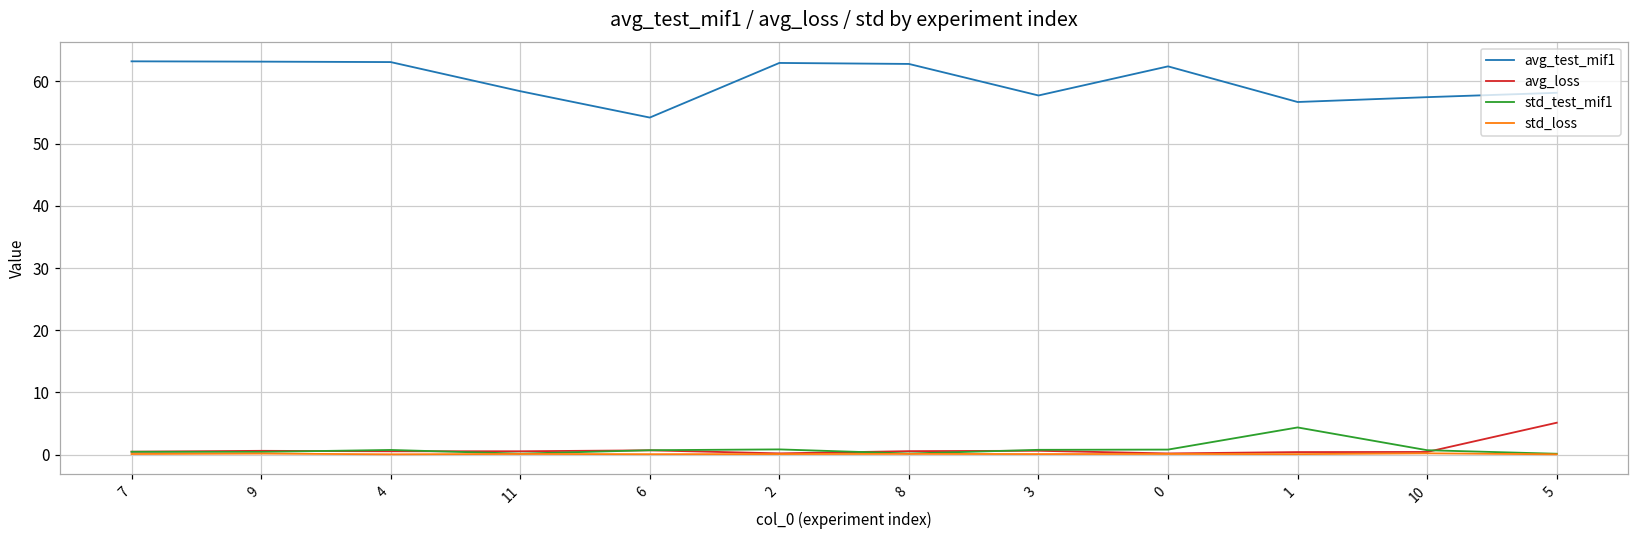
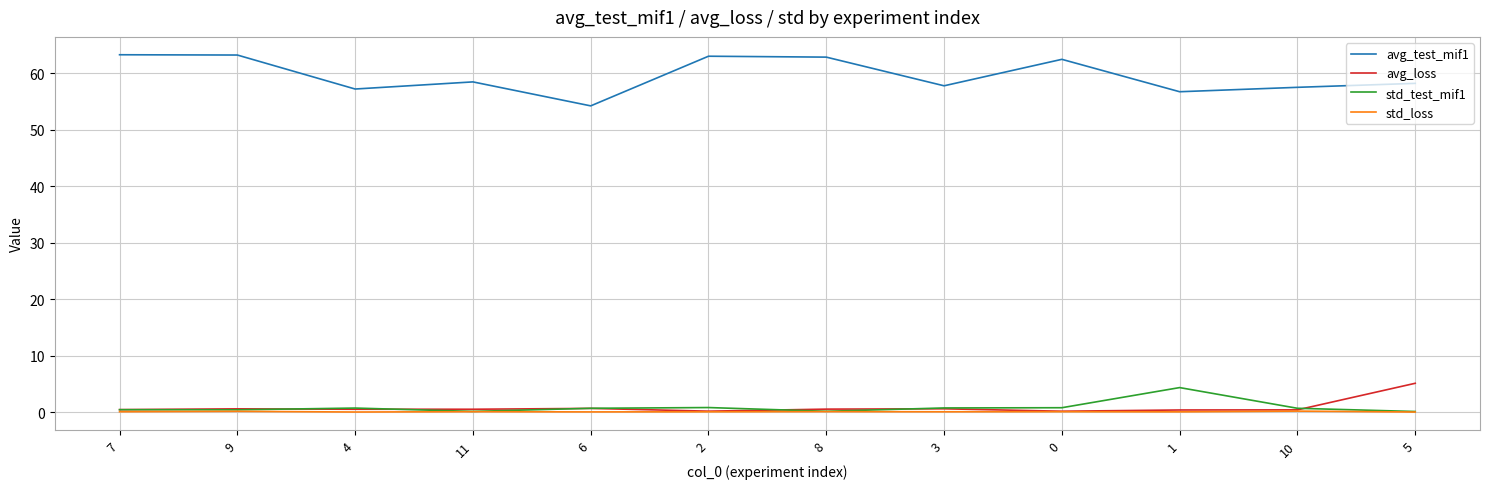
  {
    "avg_test_mif1": {
      "7": 63,
      "9": 63,
-     "4": 63,
+     "4": 57,
      "11": 58,
      "6": 54,
      "2": 63,
      "8": 63,
      "3": 58,
      "0": 62,
      "1": 57,
      "10": 57
    },
    "avg_loss": {
      "5": 5
    },
    "std_test_mif1": {
      "2": 1,
      "0": 1,
      "1": 4
    },
    "std_loss": {
      "4": 0,
      "6": 0,
      "3": 0
    }
  }
